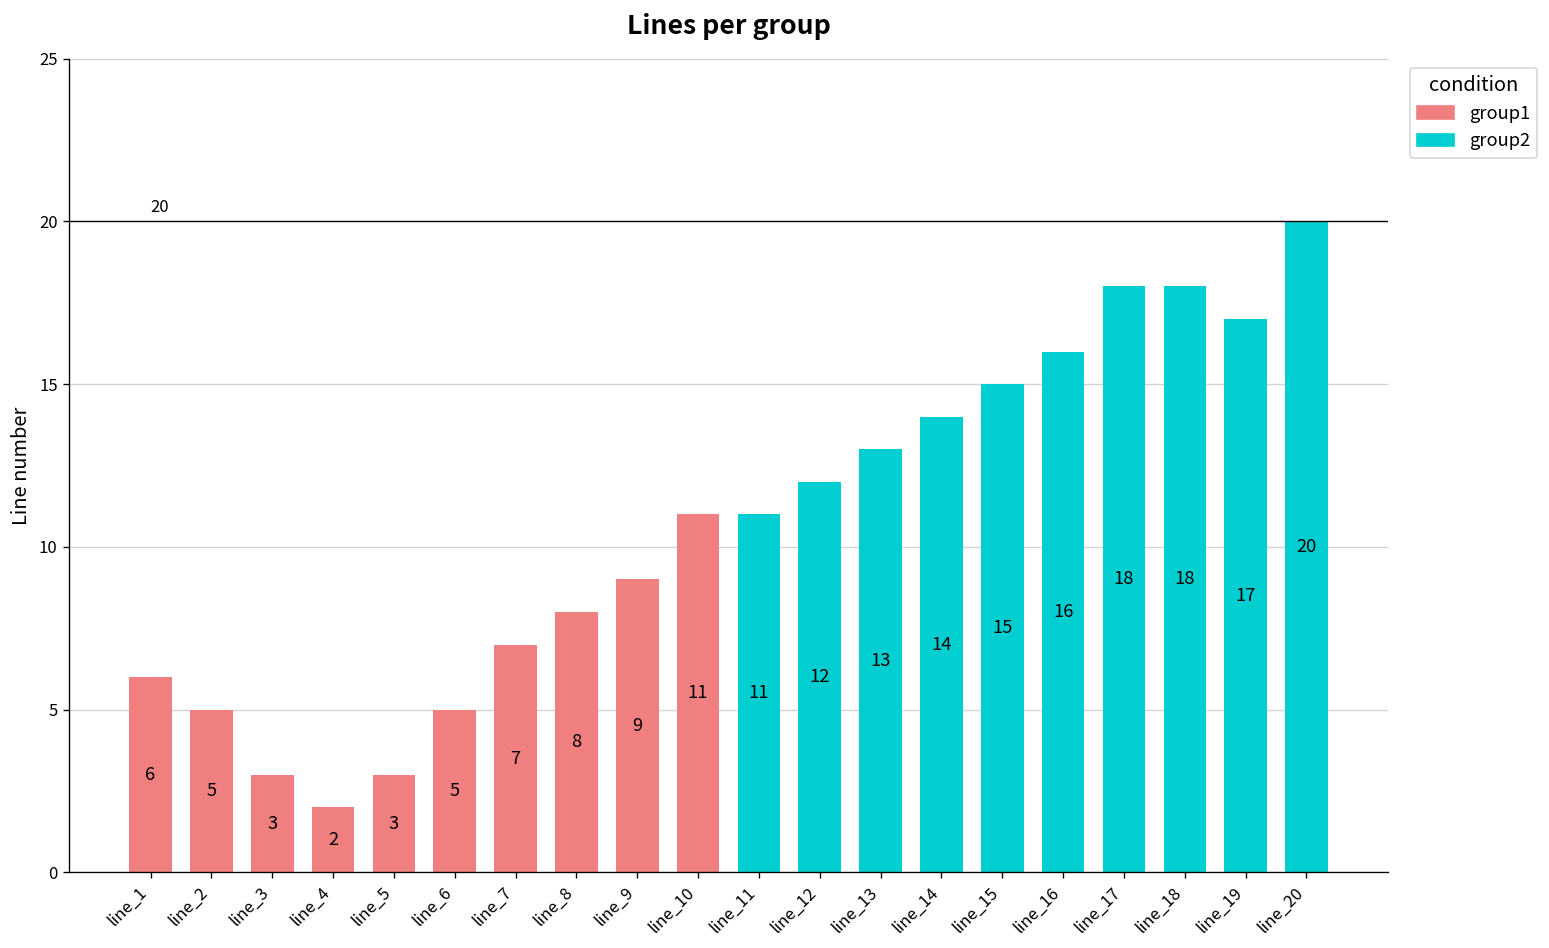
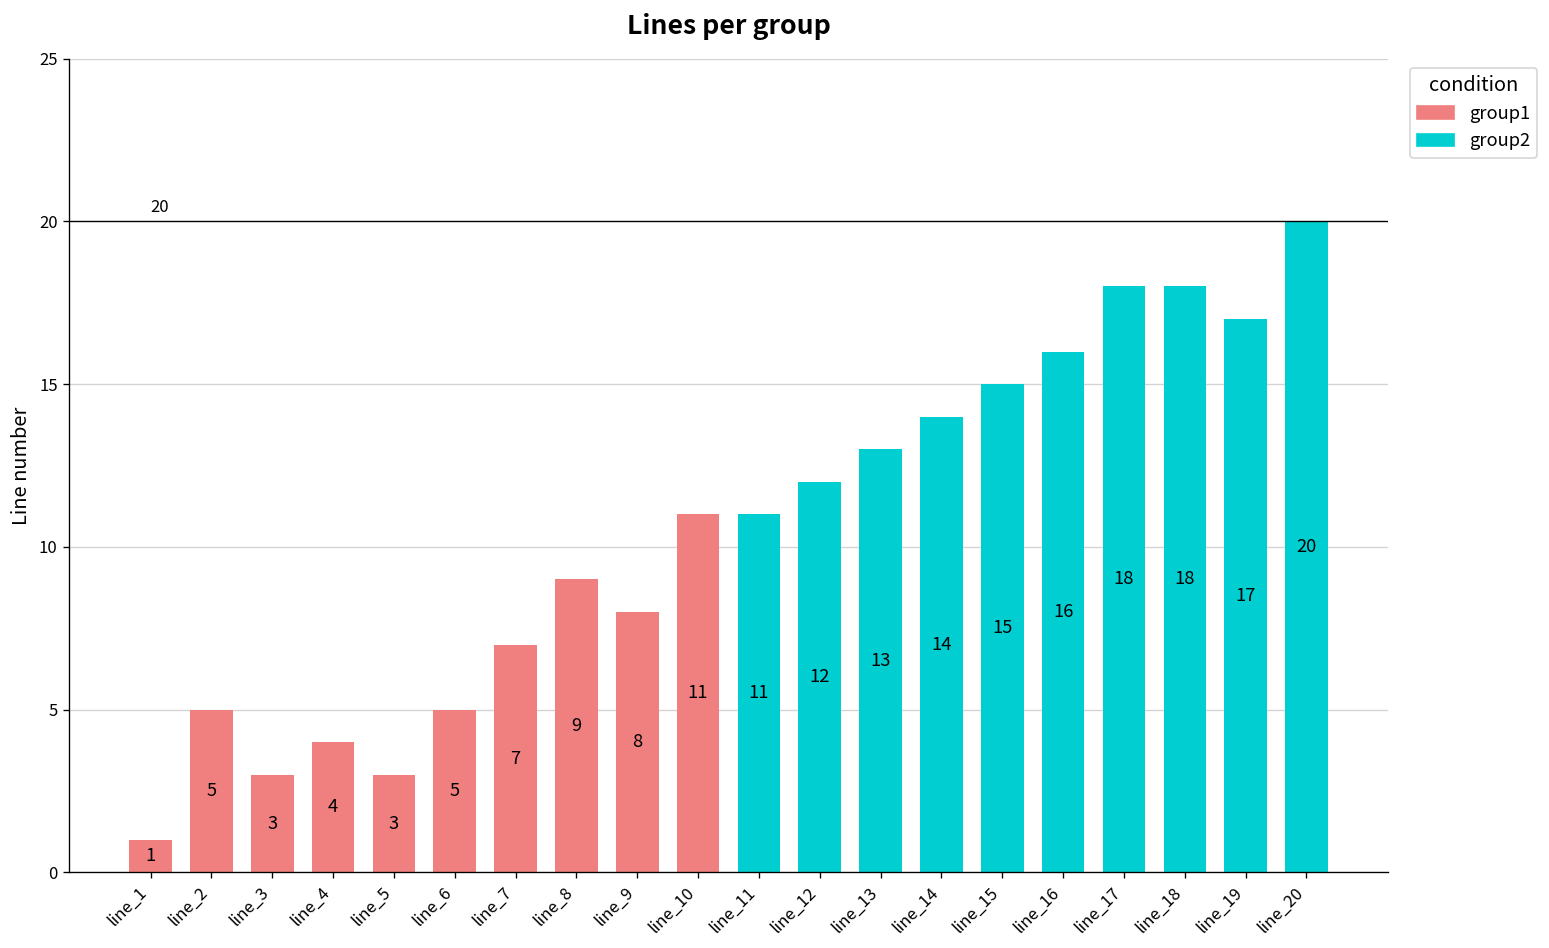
  {
    "group1": {
-     "line_1": 6,
+     "line_1": 1,
      "line_2": 5,
      "line_3": 3,
-     "line_4": 2,
+     "line_4": 4,
      "line_5": 3,
      "line_6": 5,
      "line_7": 7,
-     "line_8": 8,
-     "line_9": 9,
+     "line_8": 9,
+     "line_9": 8,
      "line_10": 11
    },
    "group2": {
      "line_11": 11,
      "line_12": 12,
      "line_13": 13,
      "line_14": 14,
      "line_15": 15,
      "line_16": 16,
      "line_17": 18,
      "line_18": 18,
      "line_19": 17,
      "line_20": 20
    }
  }
